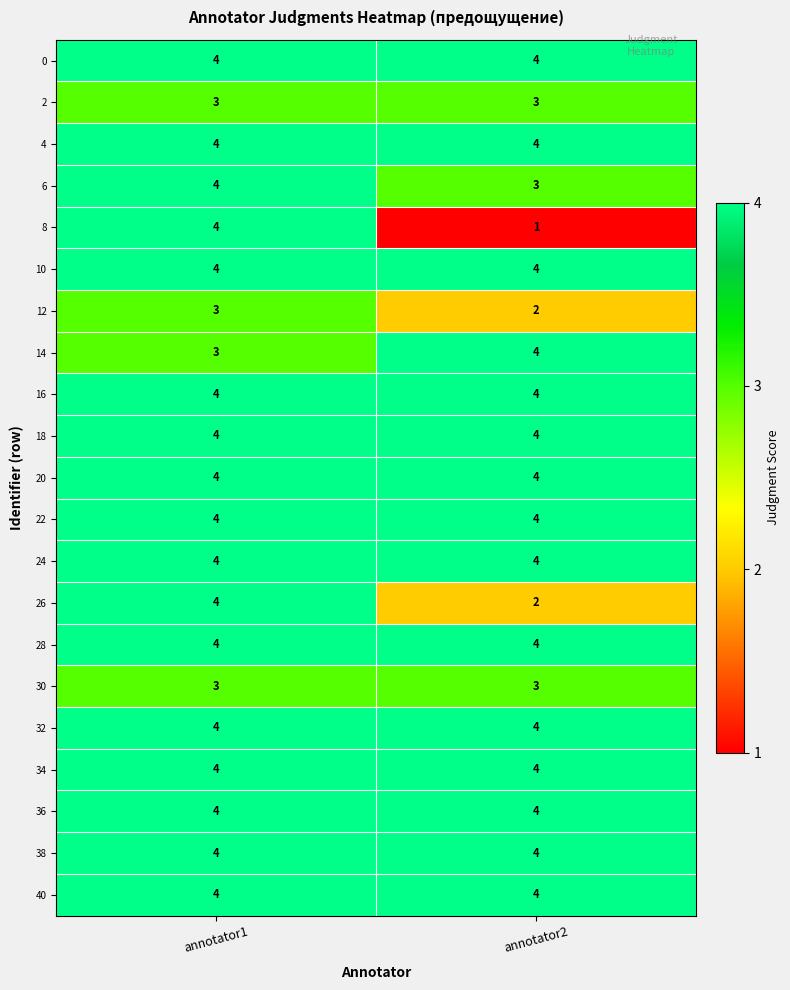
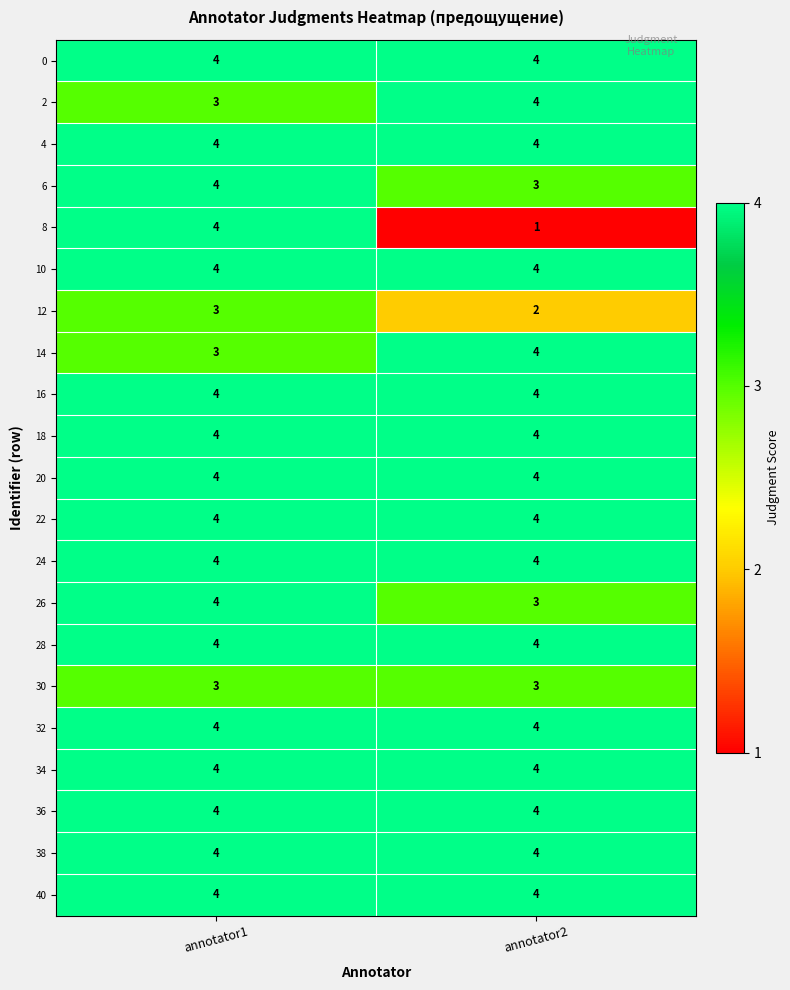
  {
    "0": {
      "annotator1": 4,
      "annotator2": 4
    },
    "2": {
      "annotator1": 3,
-     "annotator2": 3
+     "annotator2": 4
    },
    "4": {
      "annotator1": 4,
      "annotator2": 4
    },
    "6": {
      "annotator1": 4,
      "annotator2": 3
    },
    "8": {
      "annotator1": 4,
      "annotator2": 1
    },
    "10": {
      "annotator1": 4,
      "annotator2": 4
    },
    "12": {
      "annotator1": 3,
      "annotator2": 2
    },
    "14": {
      "annotator1": 3,
      "annotator2": 4
    },
    "16": {
      "annotator1": 4,
      "annotator2": 4
    },
    "18": {
      "annotator1": 4,
      "annotator2": 4
    },
    "20": {
      "annotator1": 4,
      "annotator2": 4
    },
    "22": {
      "annotator1": 4,
      "annotator2": 4
    },
    "24": {
      "annotator1": 4,
      "annotator2": 4
    },
    "26": {
      "annotator1": 4,
-     "annotator2": 2
+     "annotator2": 3
    },
    "28": {
      "annotator1": 4,
      "annotator2": 4
    },
    "30": {
      "annotator1": 3,
      "annotator2": 3
    },
    "32": {
      "annotator1": 4,
      "annotator2": 4
    },
    "34": {
      "annotator1": 4,
      "annotator2": 4
    },
    "36": {
      "annotator1": 4,
      "annotator2": 4
    },
    "38": {
      "annotator1": 4,
      "annotator2": 4
    },
    "40": {
      "annotator1": 4,
      "annotator2": 4
    }
  }
